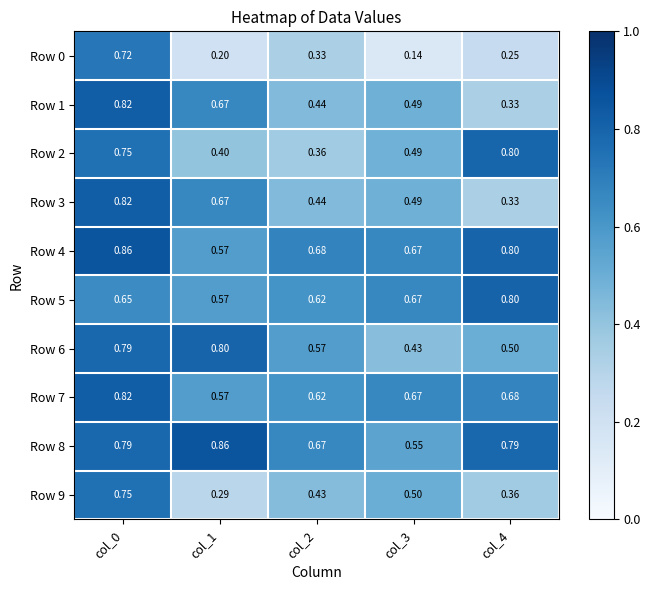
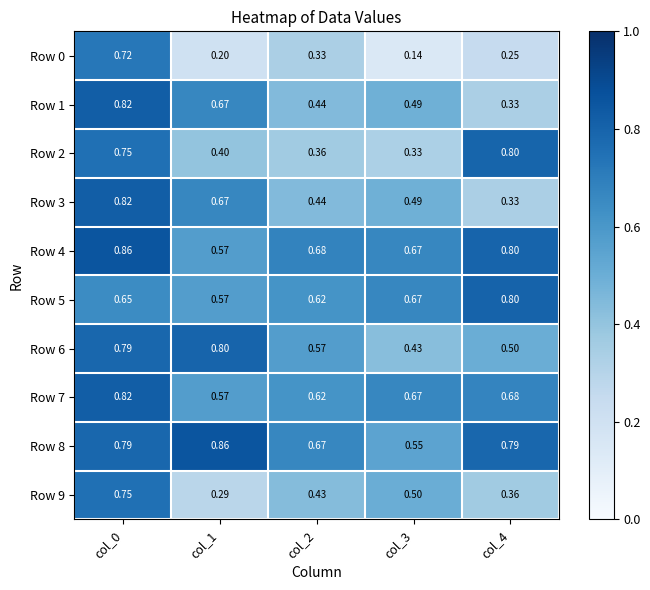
  {
    "Row 0": {
      "col_0": 0.72,
      "col_1": 0.20,
      "col_2": 0.33,
      "col_3": 0.14,
      "col_4": 0.25
    },
    "Row 1": {
      "col_0": 0.82,
      "col_1": 0.67,
      "col_2": 0.44,
      "col_3": 0.49,
      "col_4": 0.33
    },
    "Row 2": {
      "col_0": 0.75,
      "col_1": 0.40,
      "col_2": 0.36,
-     "col_3": 0.49,
+     "col_3": 0.33,
      "col_4": 0.80
    },
    "Row 3": {
      "col_0": 0.82,
      "col_1": 0.67,
      "col_2": 0.44,
      "col_3": 0.49,
      "col_4": 0.33
    },
    "Row 4": {
      "col_0": 0.86,
      "col_1": 0.57,
      "col_2": 0.68,
      "col_3": 0.67,
      "col_4": 0.80
    },
    "Row 5": {
      "col_0": 0.65,
      "col_1": 0.57,
      "col_2": 0.62,
      "col_3": 0.67,
      "col_4": 0.80
    },
    "Row 6": {
      "col_0": 0.79,
      "col_1": 0.80,
      "col_2": 0.57,
      "col_3": 0.43,
      "col_4": 0.50
    },
    "Row 7": {
      "col_0": 0.82,
      "col_1": 0.57,
      "col_2": 0.62,
      "col_3": 0.67,
      "col_4": 0.68
    },
    "Row 8": {
      "col_0": 0.79,
      "col_1": 0.86,
      "col_2": 0.67,
      "col_3": 0.55,
      "col_4": 0.79
    },
    "Row 9": {
      "col_0": 0.75,
      "col_1": 0.29,
      "col_2": 0.43,
      "col_3": 0.50,
      "col_4": 0.36
    }
  }
